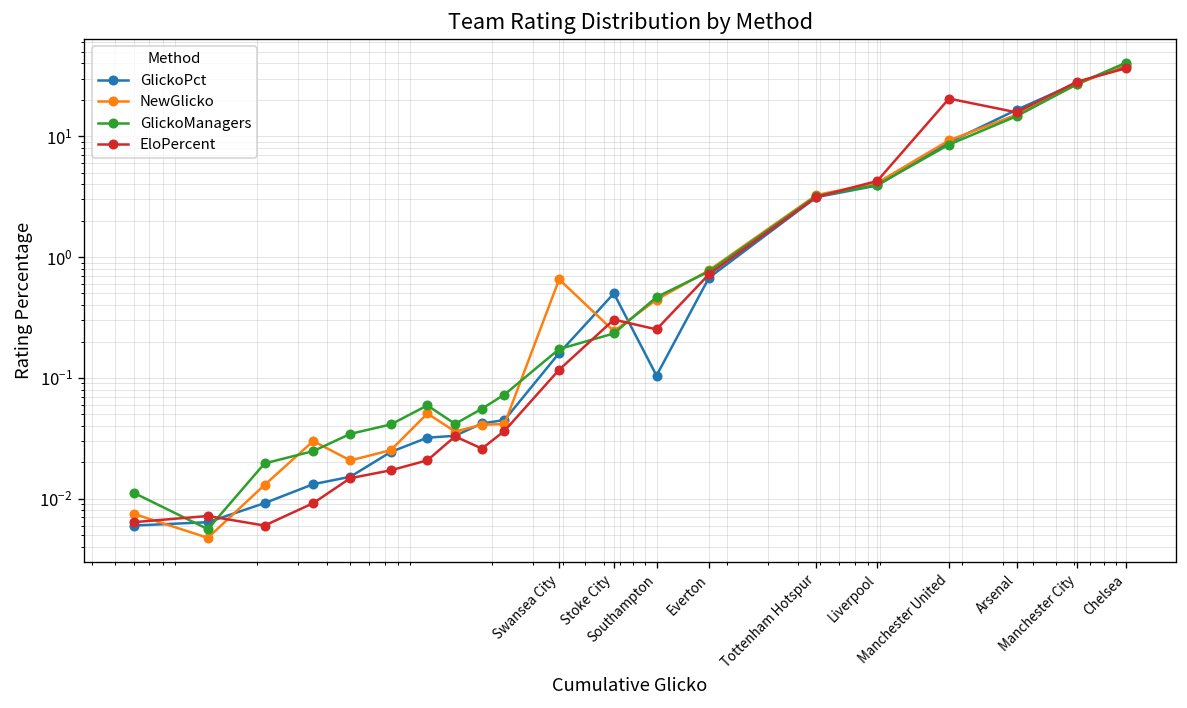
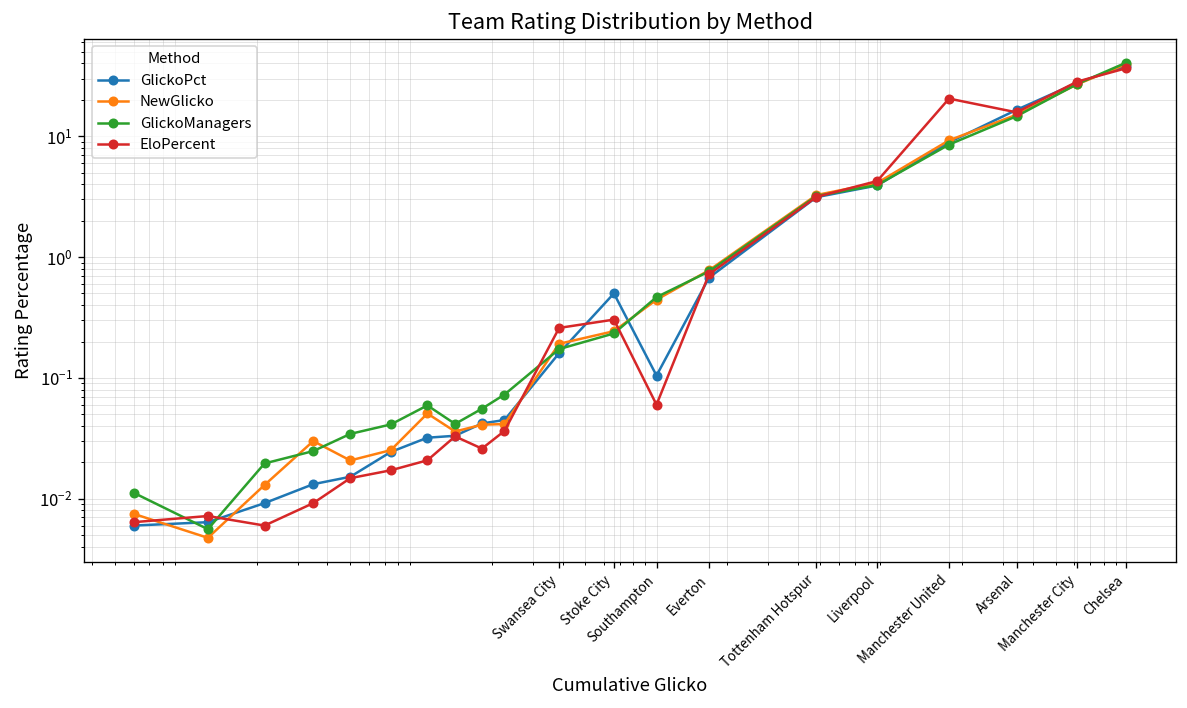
  {
    "GlickoPct": {
      "Swansea City": 0.16,
      "Stoke City": 0.5,
      "Southampton": 0.10,
      "Everton": 0.7
    },
    "NewGlicko": {
-     "Swansea City": 0.7
+     "Swansea City": 0.19
    },
    "GlickoManagers": {
      "Swansea City": 0.17
    },
    "EloPercent": {
-     "Swansea City": 0.12,
+     "Swansea City": 0.26,
      "Stoke City": 0.30,
-     "Southampton": 0.25,
+     "Southampton": 0.06,
      "Manchester United": 20
    }
  }
